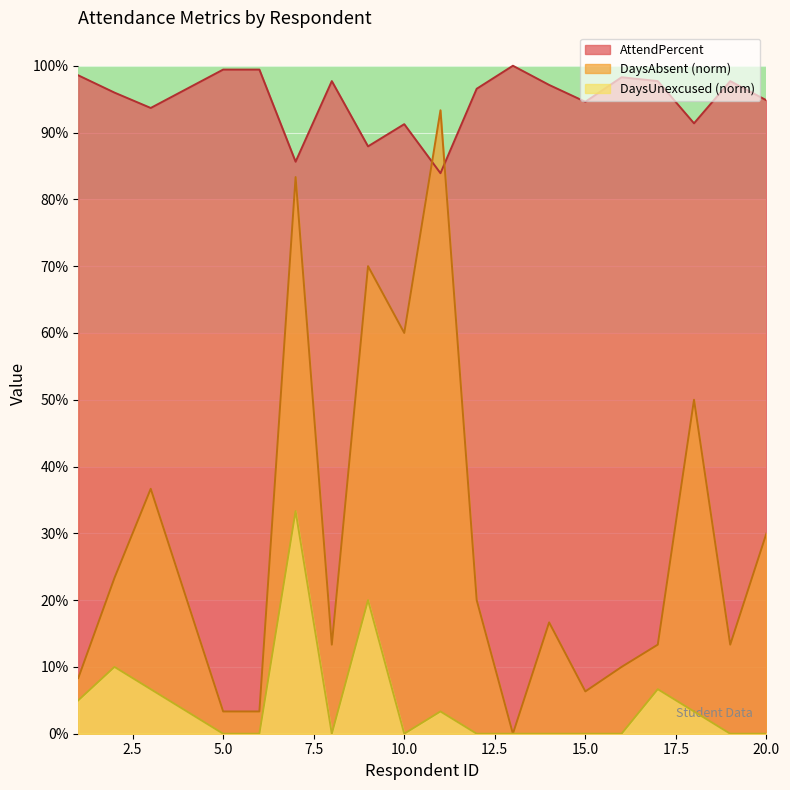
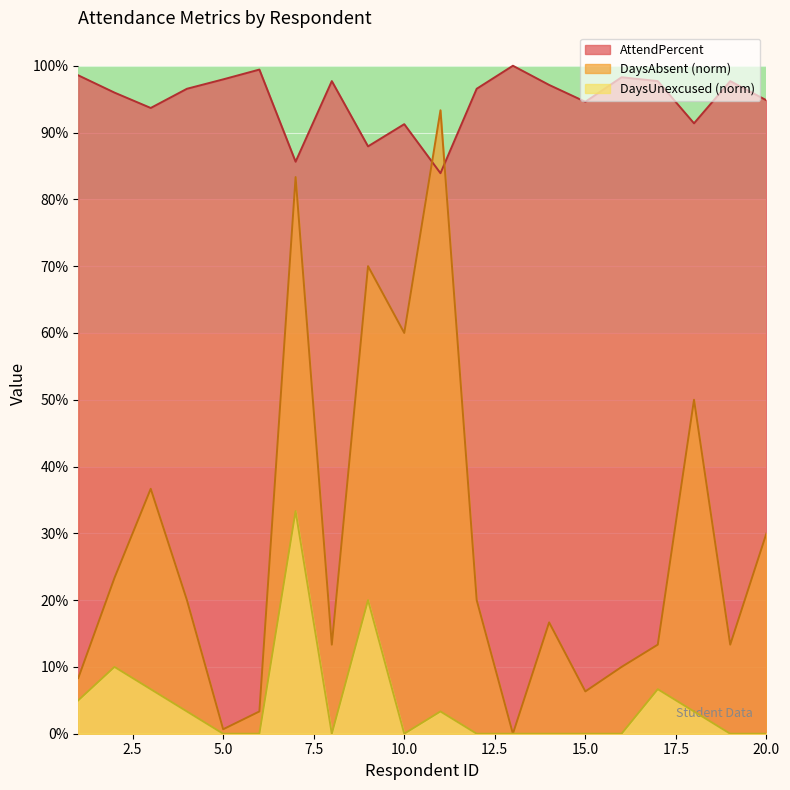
  {
    "AttendPercent": {
-     "5.0": "99%",
+     "5.0": "98%",
      "10.0": "91%",
      "15.0": "95%",
      "20.0": "95%"
    },
    "DaysAbsent (norm)": {
-     "5.0": "3%",
+     "5.0": "1%",
      "10.0": "60%",
      "15.0": "6%",
      "20.0": "30%"
    },
    "DaysUnexcused (norm)": {
      "5.0": "0%",
      "10.0": "0%",
      "15.0": "0%",
      "20.0": "0%"
    }
  }
